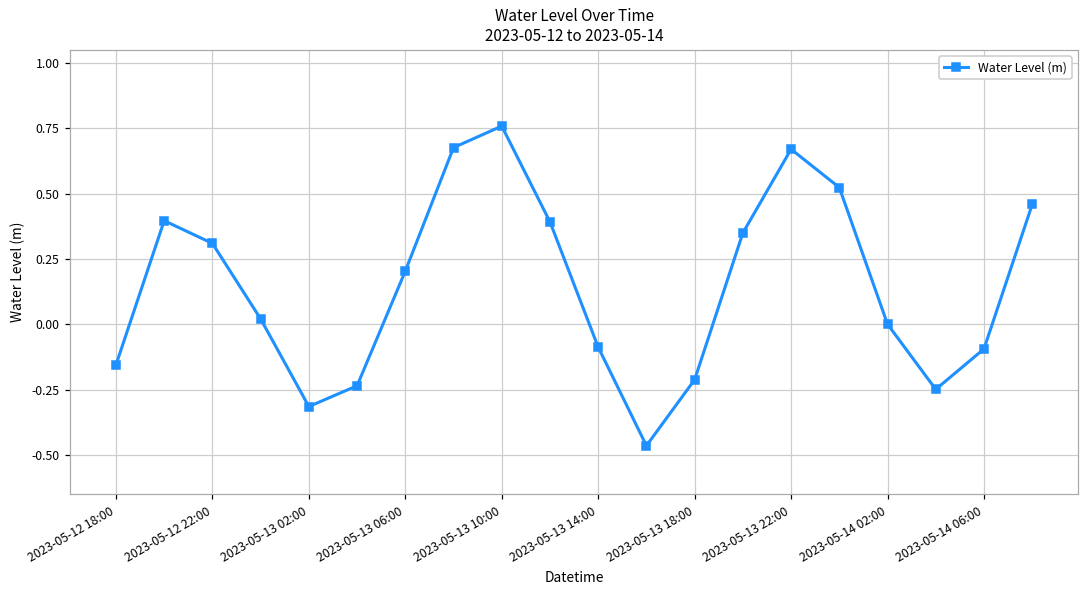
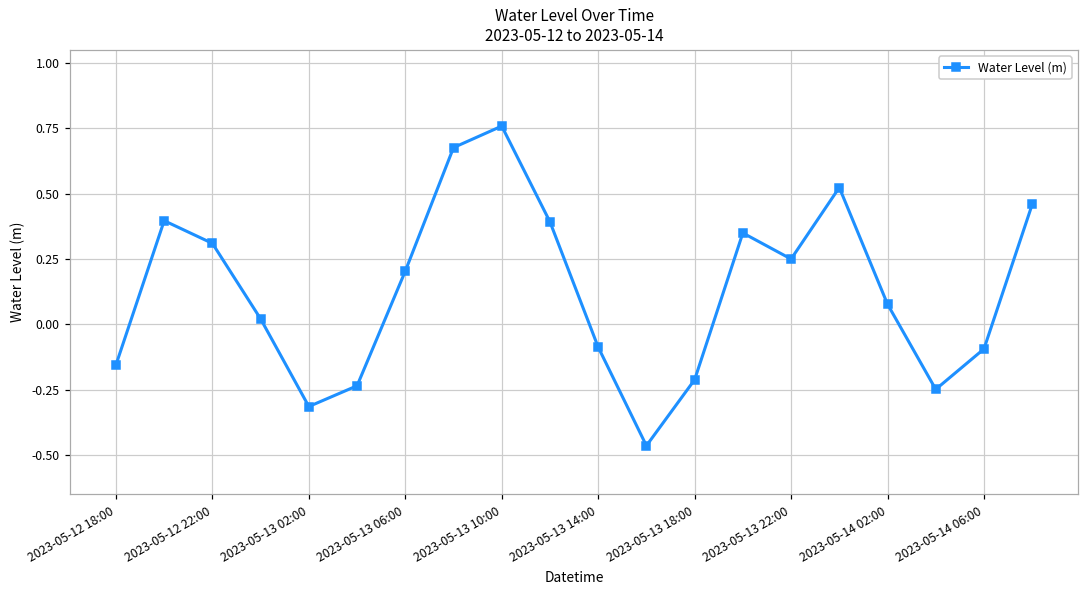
  {
    "2023-05-12 18:00": -0.15,
    "2023-05-12 22:00": 0.31,
    "2023-05-13 02:00": -0.31,
    "2023-05-13 06:00": 0.20,
    "2023-05-13 10:00": 0.76,
    "2023-05-13 14:00": -0.09,
    "2023-05-13 18:00": -0.21,
-   "2023-05-13 22:00": 0.67,
-   "2023-05-14 02:00": 0.00,
+   "2023-05-13 22:00": 0.25,
+   "2023-05-14 02:00": 0.08,
    "2023-05-14 06:00": -0.09
  }
